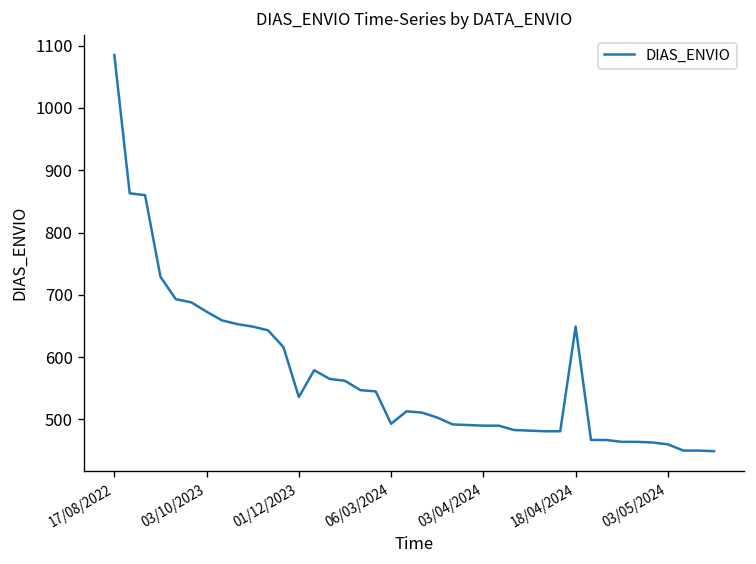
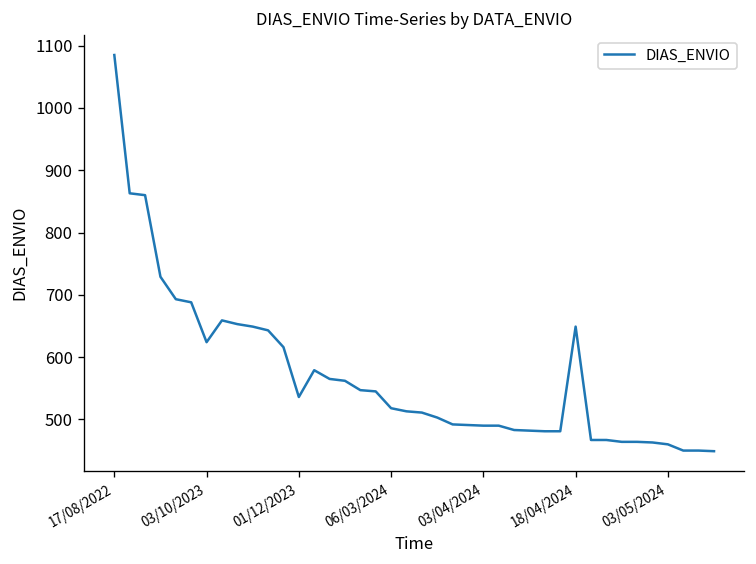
  {
    "17/08/2022": 1090,
-   "03/10/2023": 670,
+   "03/10/2023": 620,
    "01/12/2023": 540,
-   "06/03/2024": 490,
+   "06/03/2024": 520,
    "18/04/2024": 650,
    "03/05/2024": 460
  }
